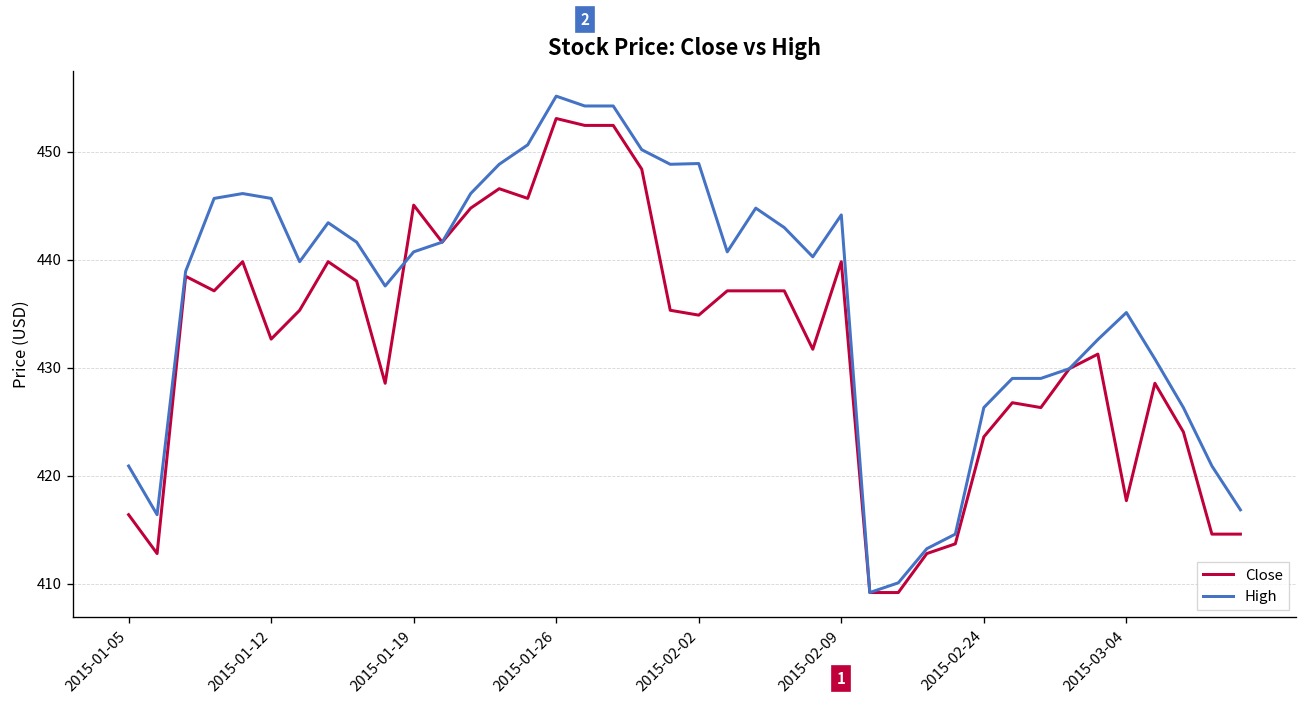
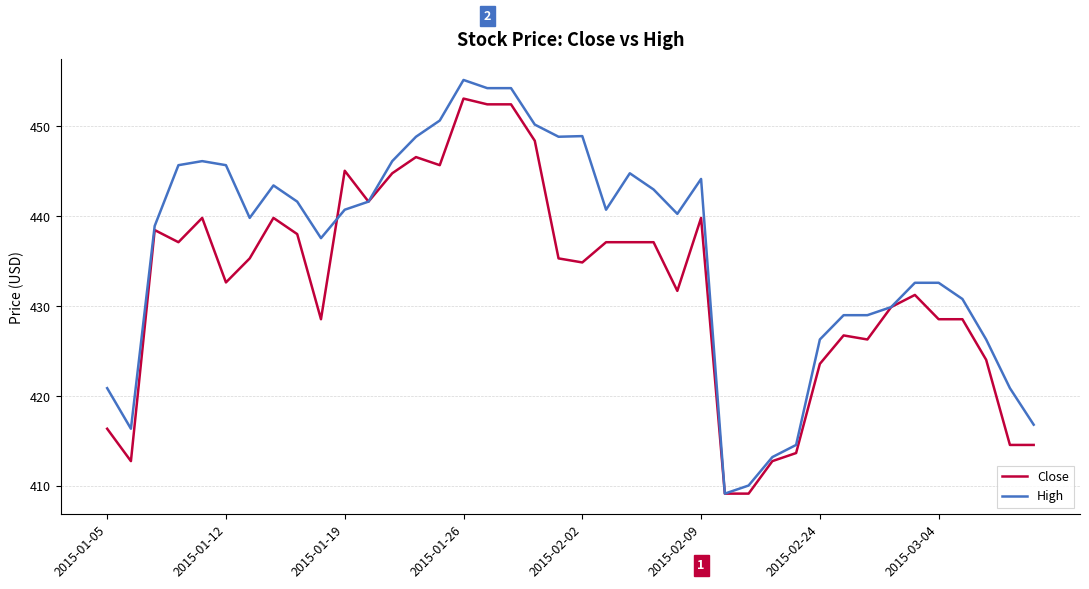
  {
    "Close": {
      "2015-01-05": 416,
      "2015-01-12": 433,
      "2015-01-19": 445,
      "2015-01-26": 453,
      "2015-02-02": 435,
      "2015-02-09": 440,
      "2015-02-24": 424,
-     "2015-03-04": 418
+     "2015-03-04": 429
    },
    "High": {
      "2015-01-05": 421,
      "2015-01-12": 446,
      "2015-01-19": 441,
      "2015-01-26": 455,
      "2015-02-02": 449,
      "2015-02-09": 444,
      "2015-02-24": 426,
-     "2015-03-04": 435
+     "2015-03-04": 433
    }
  }
